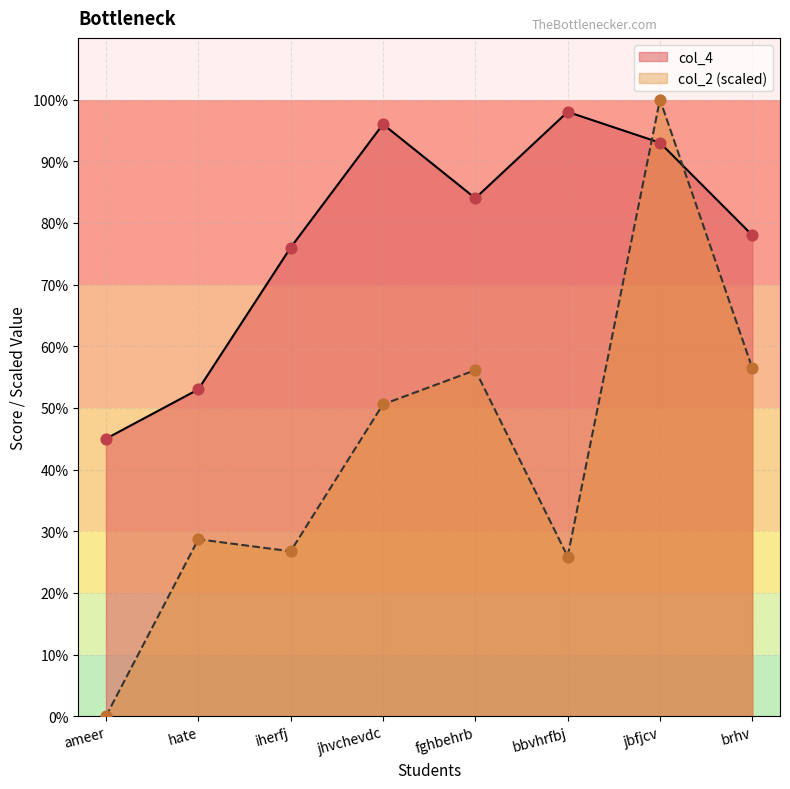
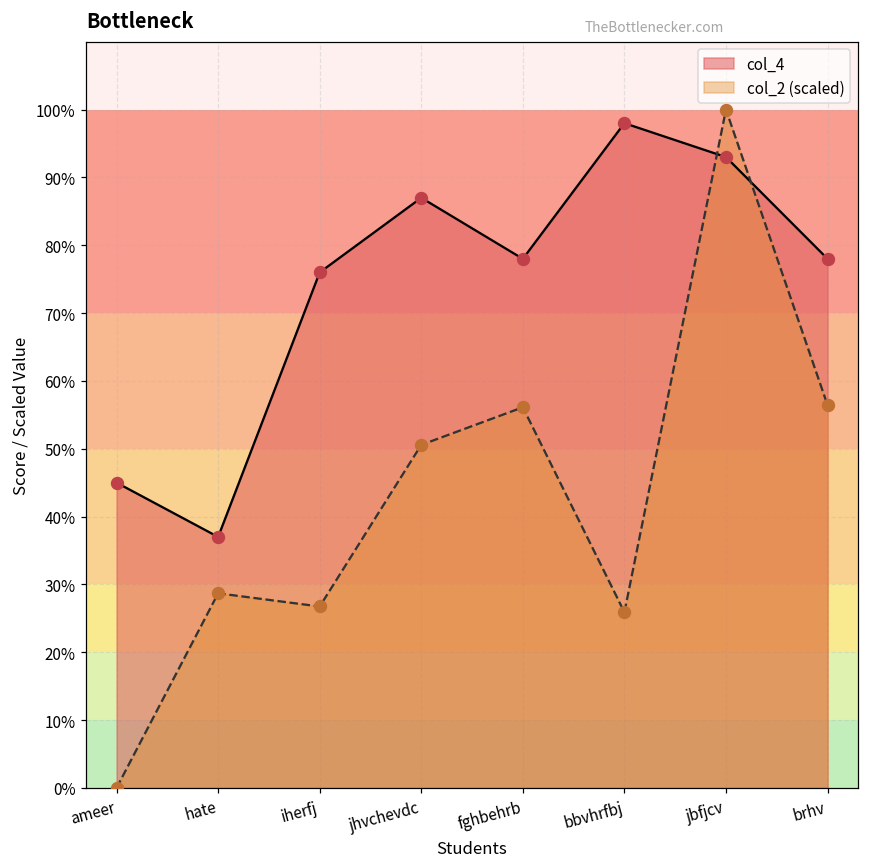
  {
    "col_4": {
      "ameer": "45%",
-     "hate": "53%",
+     "hate": "37%",
      "iherfj": "76%",
-     "jhvchevdc": "96%",
-     "fghbehrb": "84%",
+     "jhvchevdc": "87%",
+     "fghbehrb": "78%",
      "bbvhrfbj": "98%",
      "jbfjcv": "93%",
      "brhv": "78%"
    },
    "col_2 (scaled)": {
      "ameer": "0%",
      "hate": "29%",
      "iherfj": "27%",
      "jhvchevdc": "51%",
      "fghbehrb": "56%",
      "bbvhrfbj": "26%",
      "jbfjcv": "100%",
      "brhv": "56%"
    }
  }
